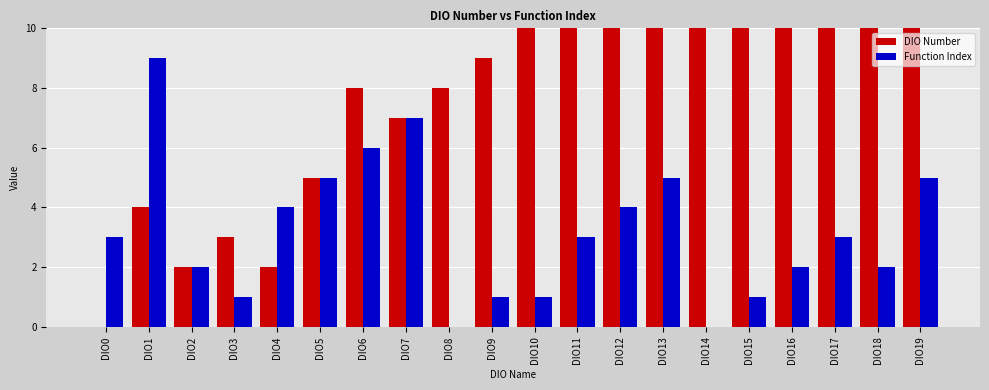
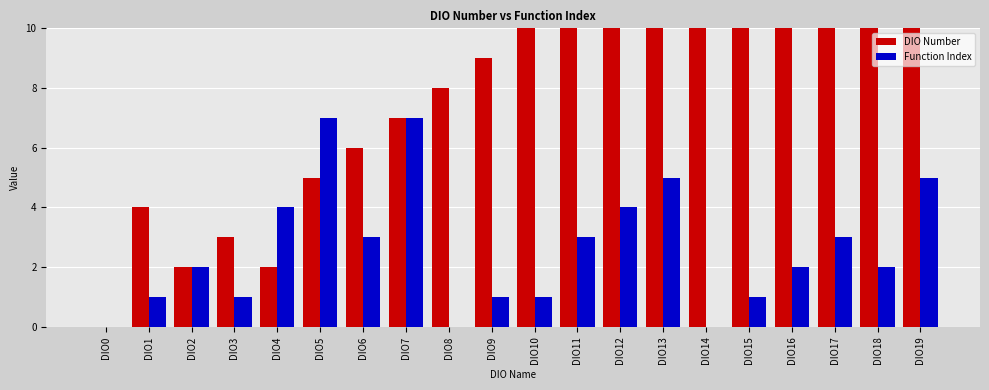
  {
    "DIO Number": {
      "DIO0": 0,
      "DIO1": 4,
      "DIO2": 2,
      "DIO3": 3,
      "DIO4": 2,
      "DIO5": 5,
-     "DIO6": 8,
+     "DIO6": 6,
      "DIO7": 7,
      "DIO8": 8,
      "DIO9": 9,
      "DIO10": 10
    },
    "Function Index": {
-     "DIO0": 3,
-     "DIO1": 9,
+     "DIO0": 0,
+     "DIO1": 1,
      "DIO2": 2,
      "DIO3": 1,
      "DIO4": 4,
-     "DIO5": 5,
-     "DIO6": 6,
+     "DIO5": 7,
+     "DIO6": 3,
      "DIO7": 7,
      "DIO8": 0,
      "DIO9": 1,
      "DIO10": 1,
      "DIO11": 3,
      "DIO12": 4,
      "DIO13": 5,
      "DIO14": 0,
      "DIO15": 1,
      "DIO16": 2,
      "DIO17": 3,
      "DIO18": 2,
      "DIO19": 5
    }
  }
